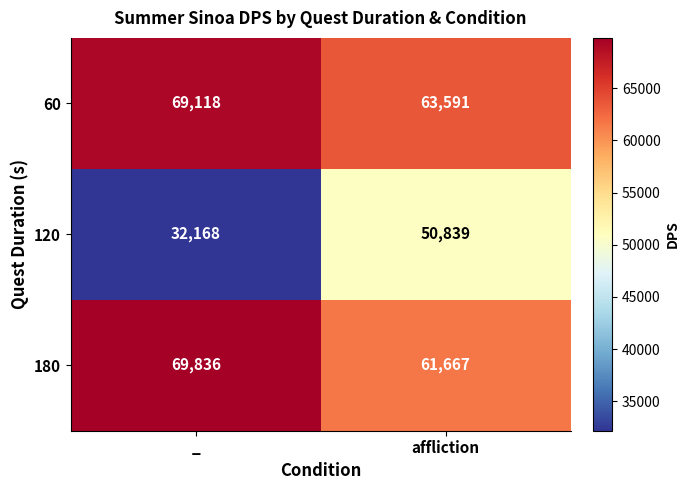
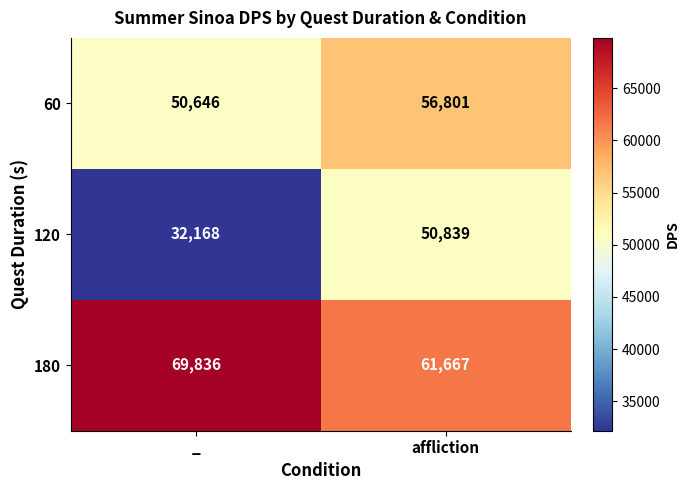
  {
    "60": {
-     "_": "69,118",
-     "affliction": "63,591"
+     "_": "50,646",
+     "affliction": "56,801"
    },
    "120": {
      "_": "32,168",
      "affliction": "50,839"
    },
    "180": {
      "_": "69,836",
      "affliction": "61,667"
    }
  }
